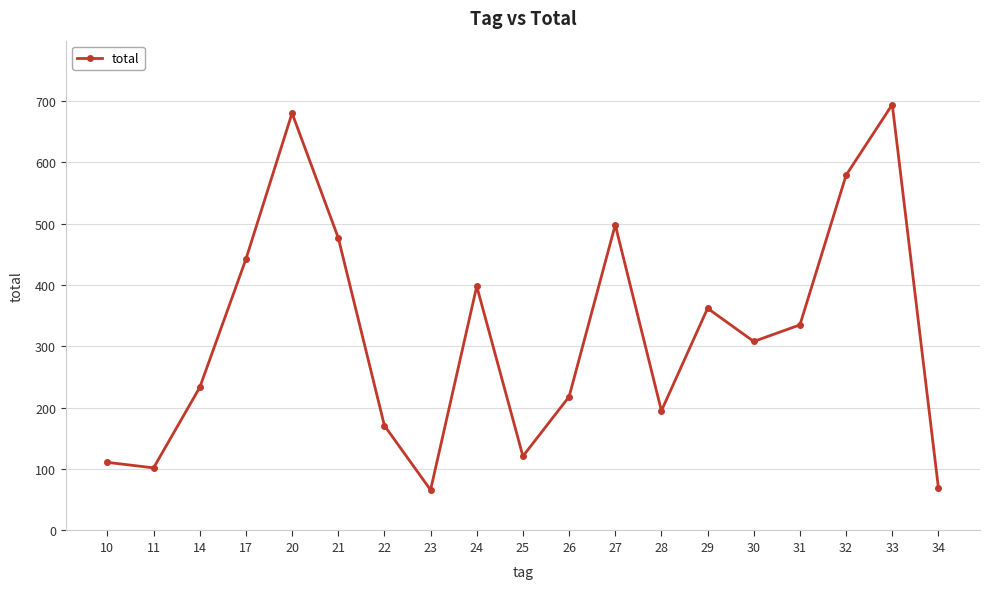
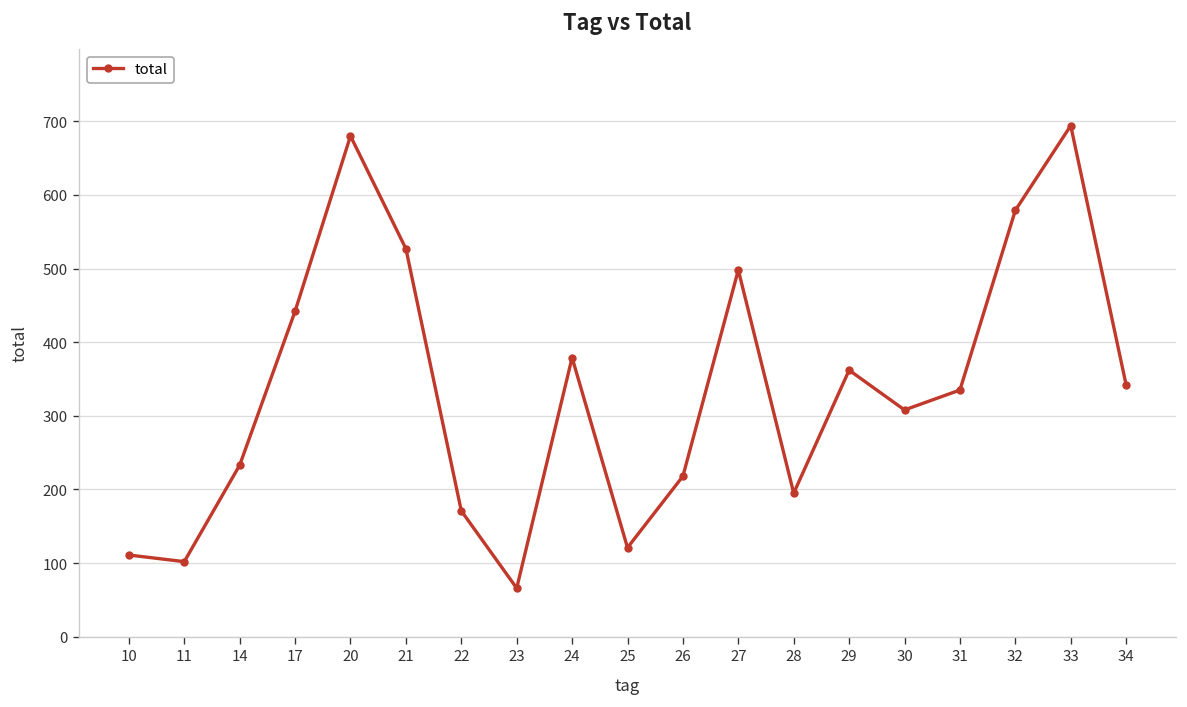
  {
    "10": 110,
    "11": 100,
    "14": 230,
    "17": 440,
    "20": 680,
-   "21": 480,
+   "21": 530,
    "22": 170,
    "23": 70,
-   "24": 400,
+   "24": 380,
    "25": 120,
    "26": 220,
    "27": 500,
    "28": 200,
    "29": 360,
    "30": 310,
    "31": 340,
    "32": 580,
    "33": 690,
-   "34": 70
+   "34": 340
  }
